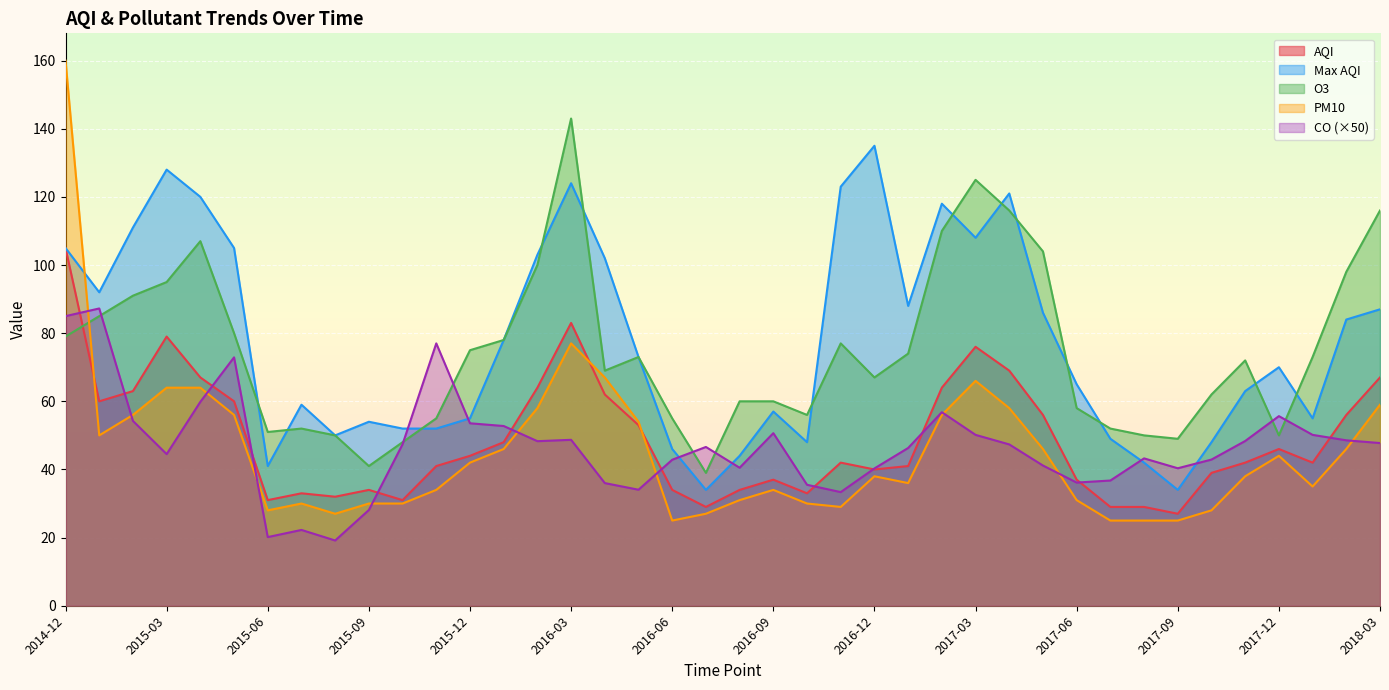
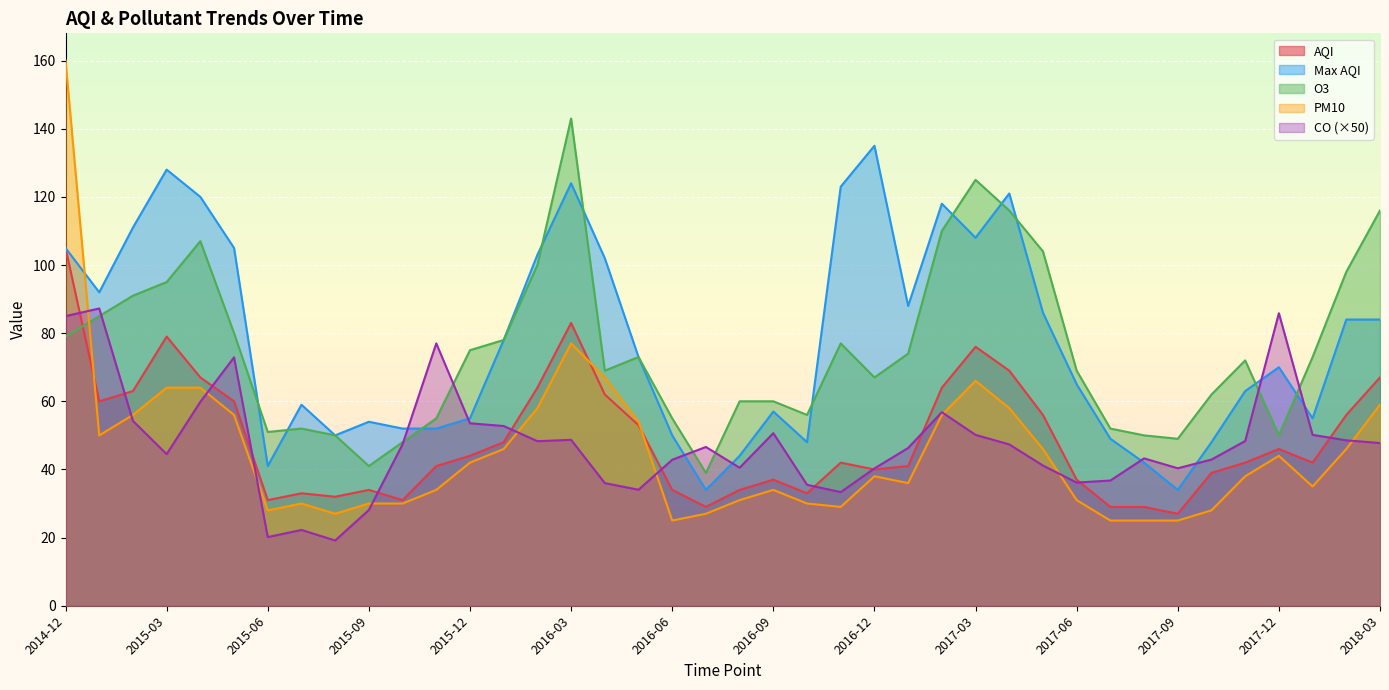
  {
    "AQI": {
      "2015-03": 79,
      "2015-06": 31,
      "2015-09": 34,
      "2015-12": 44,
      "2016-03": 83,
      "2016-06": 34,
      "2016-09": 37,
      "2017-03": 76,
      "2017-06": 37,
      "2017-09": 27,
      "2017-12": 46,
      "2018-03": 67
    },
    "Max AQI": {
      "2015-03": 128,
      "2015-06": 41,
      "2015-09": 54,
      "2015-12": 55,
      "2016-03": 124,
-     "2016-06": 46,
+     "2016-06": 50,
      "2016-09": 57,
      "2016-12": 135,
      "2017-03": 108,
      "2017-06": 65,
      "2017-09": 34,
      "2017-12": 70,
-     "2018-03": 87
+     "2018-03": 84
    },
    "O3": {
      "2014-12": 79,
      "2015-03": 95,
      "2015-06": 51,
      "2015-09": 41,
      "2015-12": 75,
      "2016-03": 143,
      "2016-06": 55,
      "2016-09": 60,
      "2016-12": 67,
      "2017-03": 125,
-     "2017-06": 58,
+     "2017-06": 69,
      "2017-09": 49,
      "2017-12": 50,
      "2018-03": 116
    },
    "PM10": {
      "2014-12": 160,
      "2015-03": 64,
      "2015-06": 28,
      "2015-09": 30,
      "2015-12": 42,
      "2016-03": 77,
      "2016-06": 25,
      "2016-09": 34,
      "2016-12": 38,
      "2017-03": 66,
      "2017-06": 31,
      "2017-09": 25,
      "2017-12": 44,
      "2018-03": 59
    },
    "CO (×50)": {
      "2014-12": 85,
      "2015-03": 45,
      "2015-06": 20,
      "2015-09": 28,
      "2015-12": 54,
      "2016-03": 49,
      "2016-06": 43,
      "2016-09": 51,
      "2017-03": 50,
      "2017-06": 36,
      "2017-09": 40,
-     "2017-12": 56,
+     "2017-12": 86,
      "2018-03": 48
    }
  }
